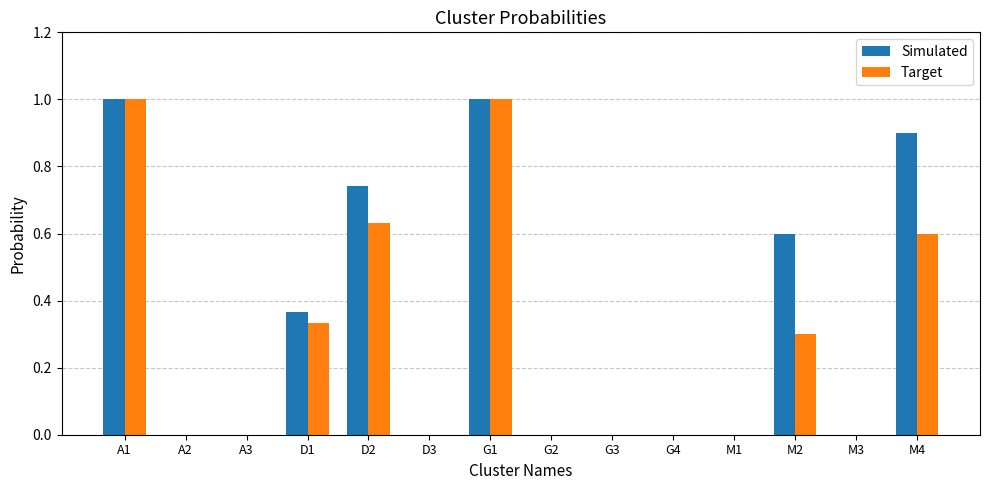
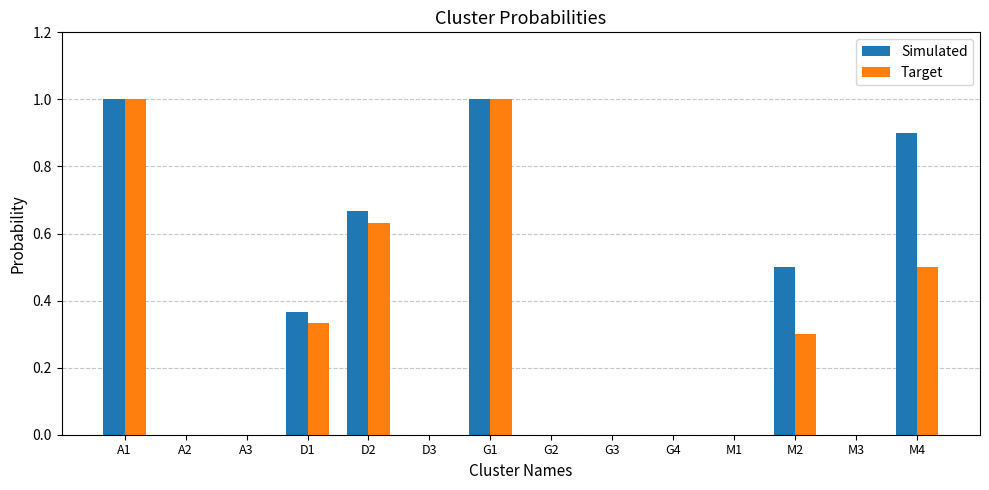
  {
    "Simulated": {
      "A1": 1.00,
      "A2": 0.00,
      "A3": 0.00,
      "D1": 0.37,
-     "D2": 0.74,
+     "D2": 0.67,
      "D3": 0.00,
      "G1": 1.00,
      "G2": 0.00,
      "G3": 0.00,
      "G4": 0.00,
      "M1": 0.00,
-     "M2": 0.6,
+     "M2": 0.5,
      "M3": 0.00,
      "M4": 0.90
    },
    "Target": {
      "A1": 1.0,
      "A2": 0.0,
      "A3": 0.0,
      "D1": 0.33,
      "D2": 0.63,
      "D3": 0.0,
      "G1": 1.0,
      "G2": 0.0,
      "G3": 0.0,
      "G4": 0.0,
      "M1": 0.0,
      "M2": 0.3,
      "M3": 0.0,
-     "M4": 0.6
+     "M4": 0.5
    }
  }
